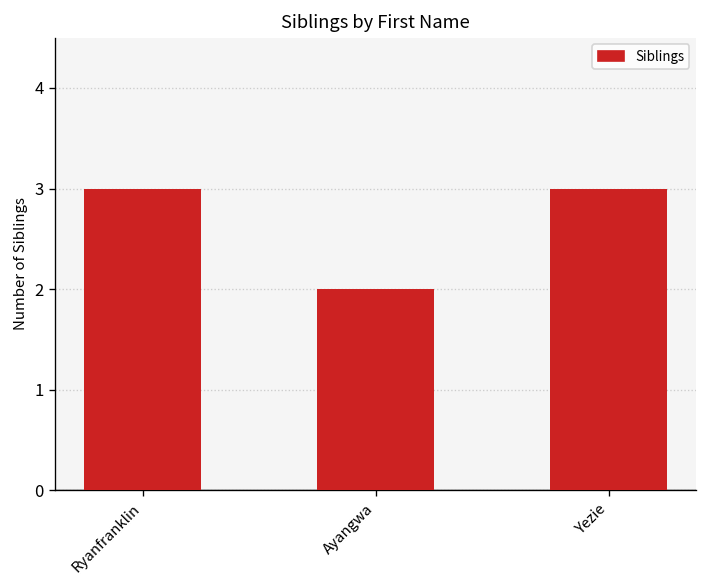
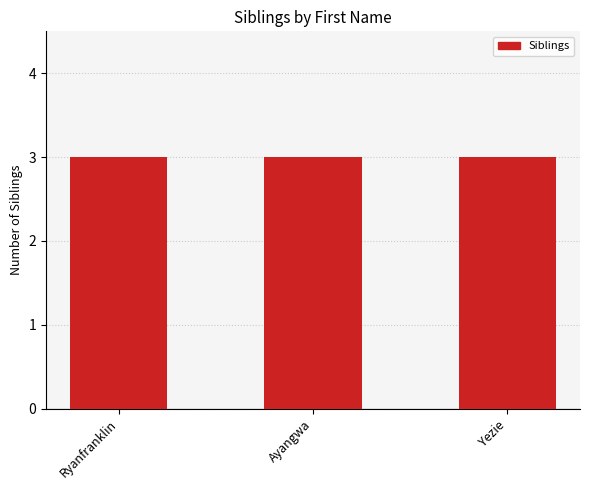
  {
    "Ryanfranklin": 3,
-   "Ayangwa": 2,
+   "Ayangwa": 3,
    "Yezie": 3
  }
